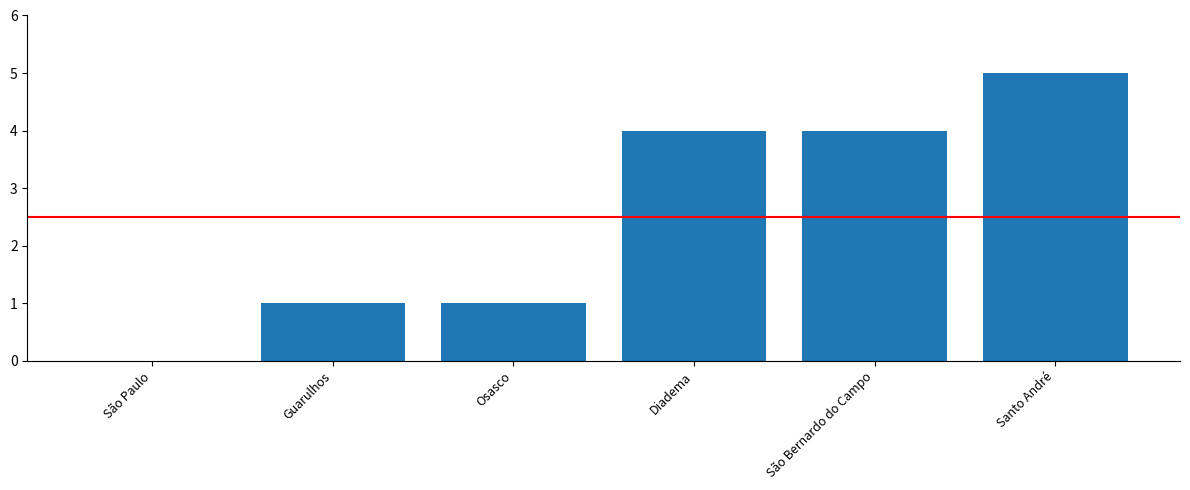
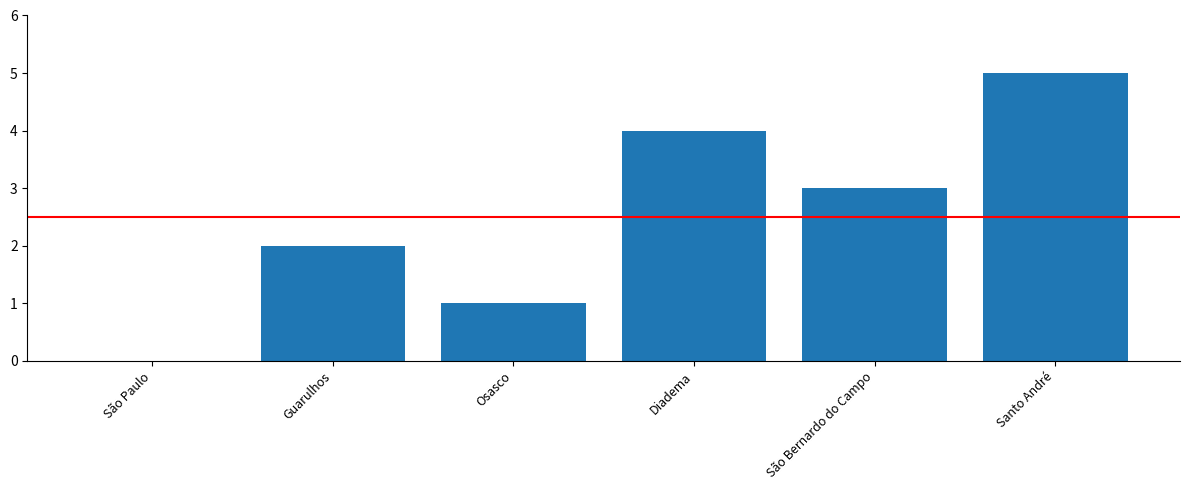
  {
    "São Paulo": 0,
-   "Guarulhos": 1,
+   "Guarulhos": 2,
    "Osasco": 1,
    "Diadema": 4,
-   "São Bernardo do Campo": 4,
+   "São Bernardo do Campo": 3,
    "Santo André": 5
  }
